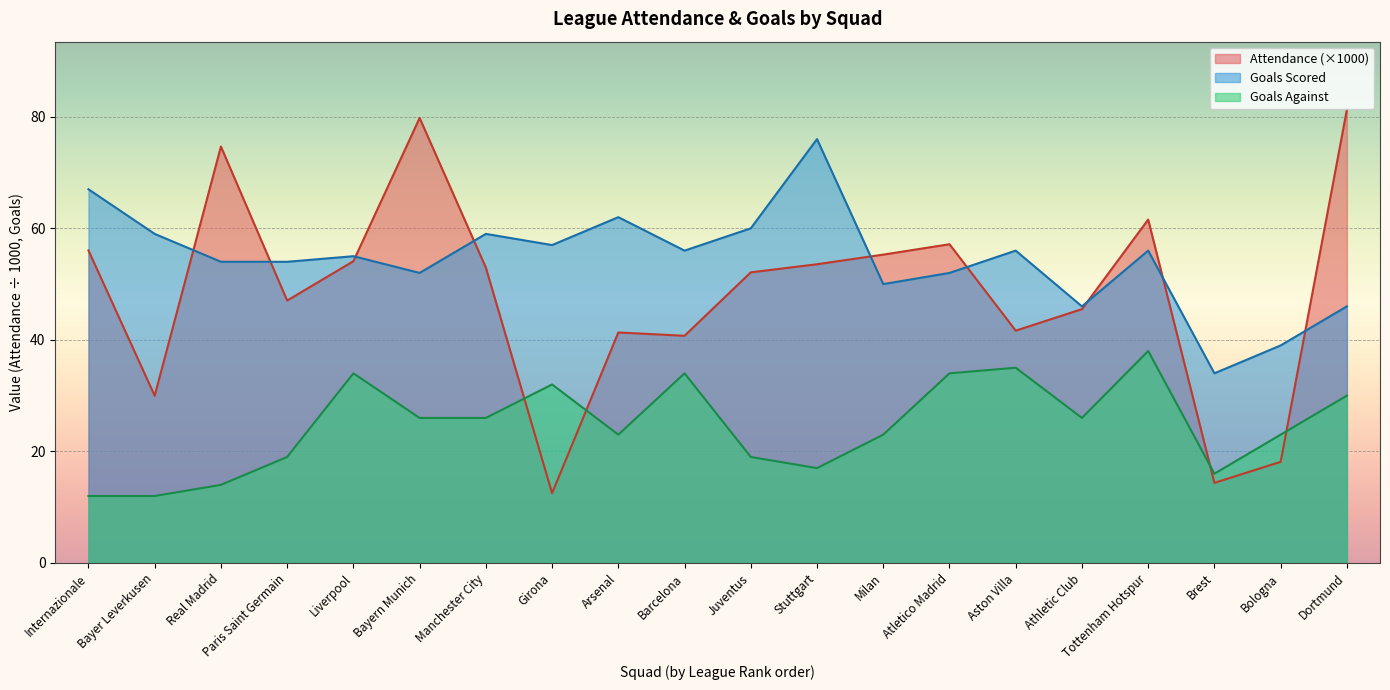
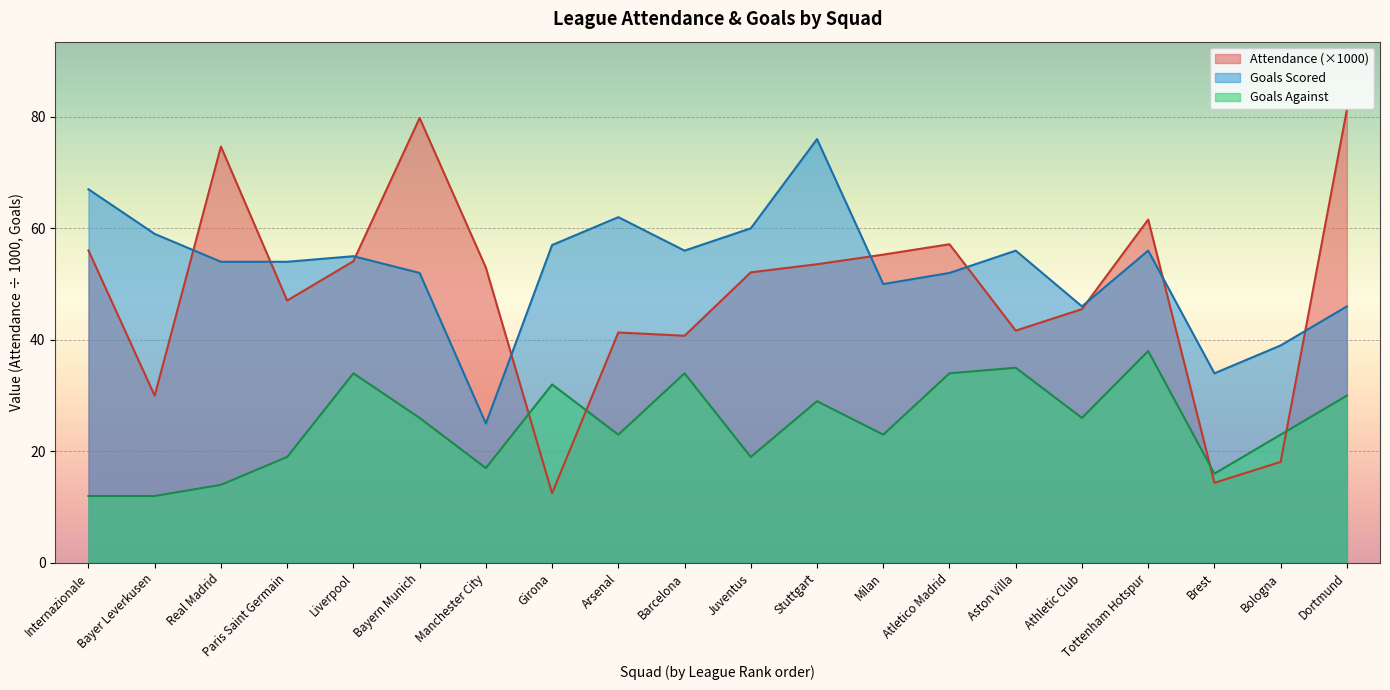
  {
    "Attendance (×1000)": {
      "Internazionale": 56,
      "Bayer Leverkusen": 30,
      "Real Madrid": 75,
      "Paris Saint Germain": 47,
      "Liverpool": 54,
      "Bayern Munich": 80,
      "Manchester City": 53,
      "Girona": 13,
      "Arsenal": 41,
      "Barcelona": 41,
      "Juventus": 52,
      "Stuttgart": 54,
      "Milan": 55,
      "Atletico Madrid": 57,
      "Aston Villa": 42,
      "Athletic Club": 46,
      "Tottenham Hotspur": 62,
      "Brest": 14,
      "Bologna": 18,
      "Dortmund": 81
    },
    "Goals Scored": {
      "Internazionale": 67,
      "Bayer Leverkusen": 59,
      "Real Madrid": 54,
      "Paris Saint Germain": 54,
      "Liverpool": 55,
      "Bayern Munich": 52,
-     "Manchester City": 59,
+     "Manchester City": 25,
      "Girona": 57,
      "Arsenal": 62,
      "Barcelona": 56,
      "Juventus": 60,
      "Stuttgart": 76,
      "Milan": 50,
      "Atletico Madrid": 52,
      "Aston Villa": 56,
      "Athletic Club": 46,
      "Tottenham Hotspur": 56,
      "Brest": 34,
      "Bologna": 39,
      "Dortmund": 46
    },
    "Goals Against": {
      "Internazionale": 12,
      "Bayer Leverkusen": 12,
      "Real Madrid": 14,
      "Paris Saint Germain": 19,
      "Liverpool": 34,
      "Bayern Munich": 26,
-     "Manchester City": 26,
+     "Manchester City": 17,
      "Girona": 32,
      "Arsenal": 23,
      "Barcelona": 34,
      "Juventus": 19,
-     "Stuttgart": 17,
+     "Stuttgart": 29,
      "Milan": 23,
      "Atletico Madrid": 34,
      "Aston Villa": 35,
      "Athletic Club": 26,
      "Tottenham Hotspur": 38,
      "Brest": 16,
      "Bologna": 23,
      "Dortmund": 30
    }
  }
